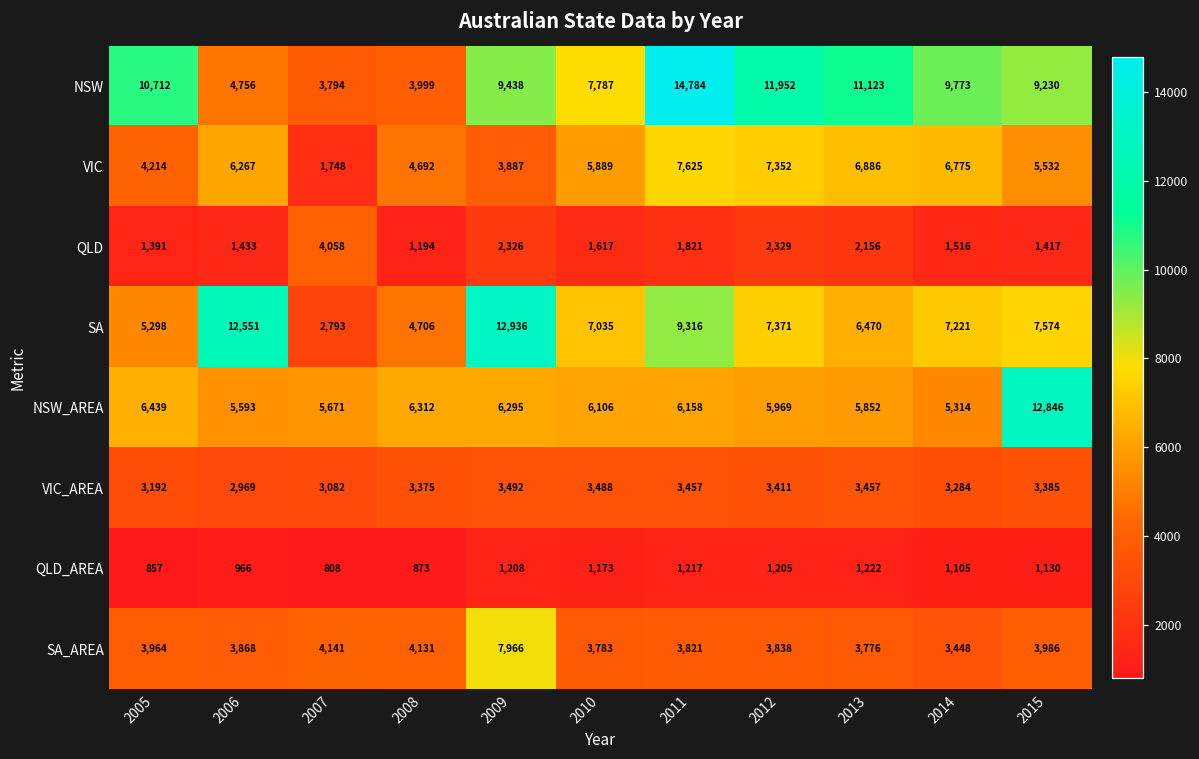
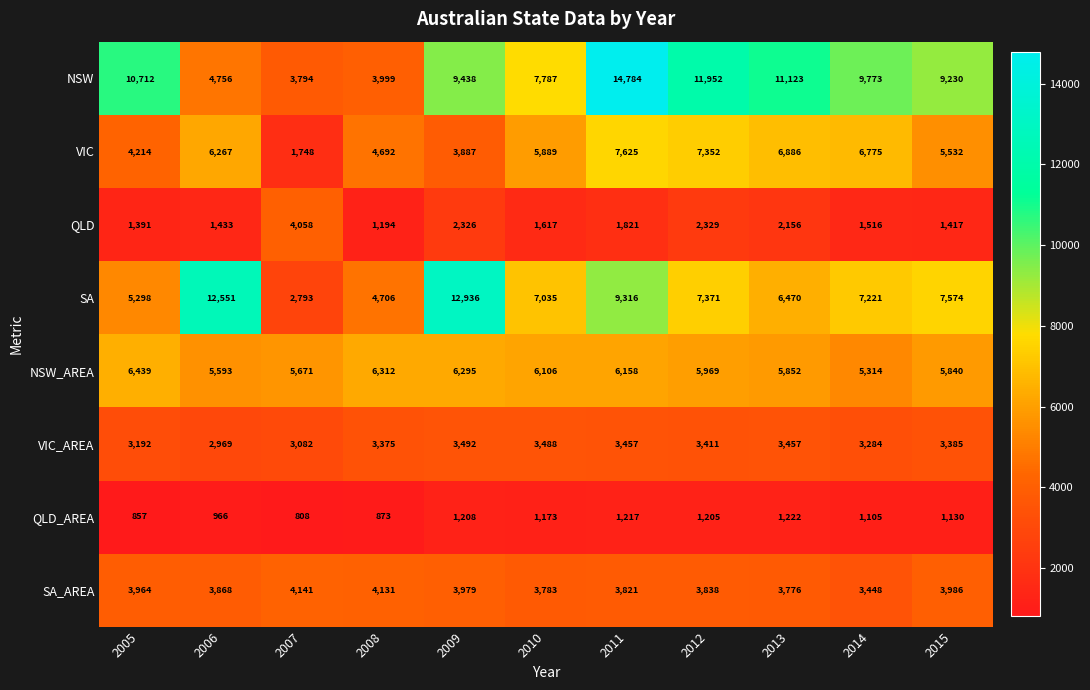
  {
    "NSW": {
      "2005": "10,712",
      "2006": "4,756",
      "2007": "3,794",
      "2008": "3,999",
      "2009": "9,438",
      "2010": "7,787",
      "2011": "14,784",
      "2012": "11,952",
      "2013": "11,123",
      "2014": "9,773",
      "2015": "9,230"
    },
    "VIC": {
      "2005": "4,214",
      "2006": "6,267",
      "2007": "1,748",
      "2008": "4,692",
      "2009": "3,887",
      "2010": "5,889",
      "2011": "7,625",
      "2012": "7,352",
      "2013": "6,886",
      "2014": "6,775",
      "2015": "5,532"
    },
    "QLD": {
      "2005": "1,391",
      "2006": "1,433",
      "2007": "4,058",
      "2008": "1,194",
      "2009": "2,326",
      "2010": "1,617",
      "2011": "1,821",
      "2012": "2,329",
      "2013": "2,156",
      "2014": "1,516",
      "2015": "1,417"
    },
    "SA": {
      "2005": "5,298",
      "2006": "12,551",
      "2007": "2,793",
      "2008": "4,706",
      "2009": "12,936",
      "2010": "7,035",
      "2011": "9,316",
      "2012": "7,371",
      "2013": "6,470",
      "2014": "7,221",
      "2015": "7,574"
    },
    "NSW_AREA": {
      "2005": "6,439",
      "2006": "5,593",
      "2007": "5,671",
      "2008": "6,312",
      "2009": "6,295",
      "2010": "6,106",
      "2011": "6,158",
      "2012": "5,969",
      "2013": "5,852",
      "2014": "5,314",
-     "2015": "12,846"
+     "2015": "5,840"
    },
    "VIC_AREA": {
      "2005": "3,192",
      "2006": "2,969",
      "2007": "3,082",
      "2008": "3,375",
      "2009": "3,492",
      "2010": "3,488",
      "2011": "3,457",
      "2012": "3,411",
      "2013": "3,457",
      "2014": "3,284",
      "2015": "3,385"
    },
    "QLD_AREA": {
      "2005": "857",
      "2006": "966",
      "2007": "808",
      "2008": "873",
      "2009": "1,208",
      "2010": "1,173",
      "2011": "1,217",
      "2012": "1,205",
      "2013": "1,222",
      "2014": "1,105",
      "2015": "1,130"
    },
    "SA_AREA": {
      "2005": "3,964",
      "2006": "3,868",
      "2007": "4,141",
      "2008": "4,131",
-     "2009": "7,966",
+     "2009": "3,979",
      "2010": "3,783",
      "2011": "3,821",
      "2012": "3,838",
      "2013": "3,776",
      "2014": "3,448",
      "2015": "3,986"
    }
  }
